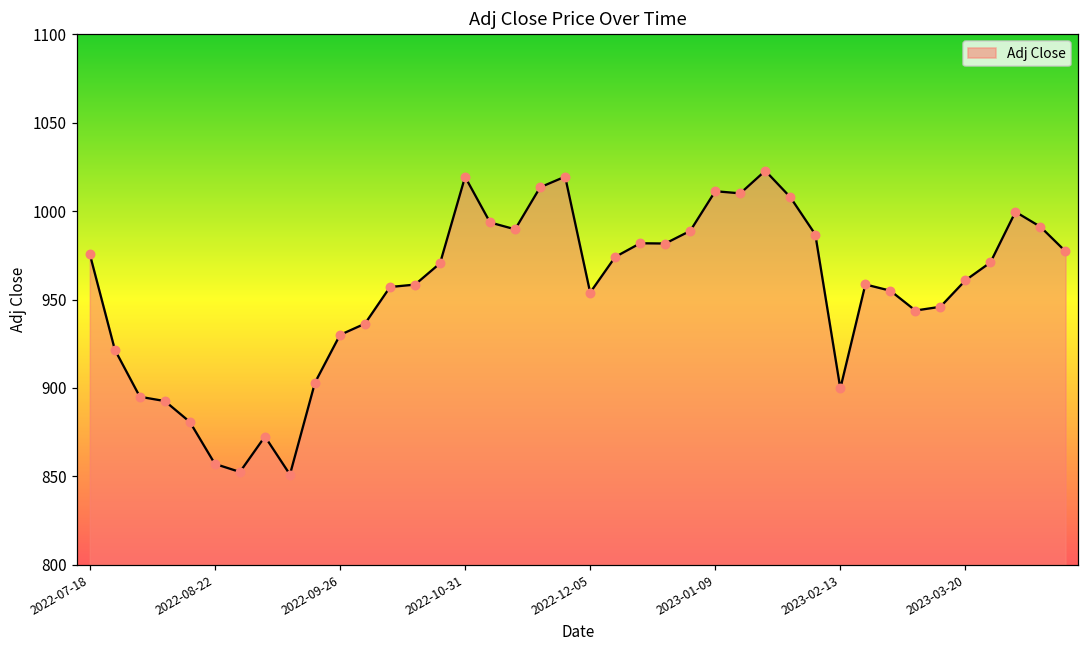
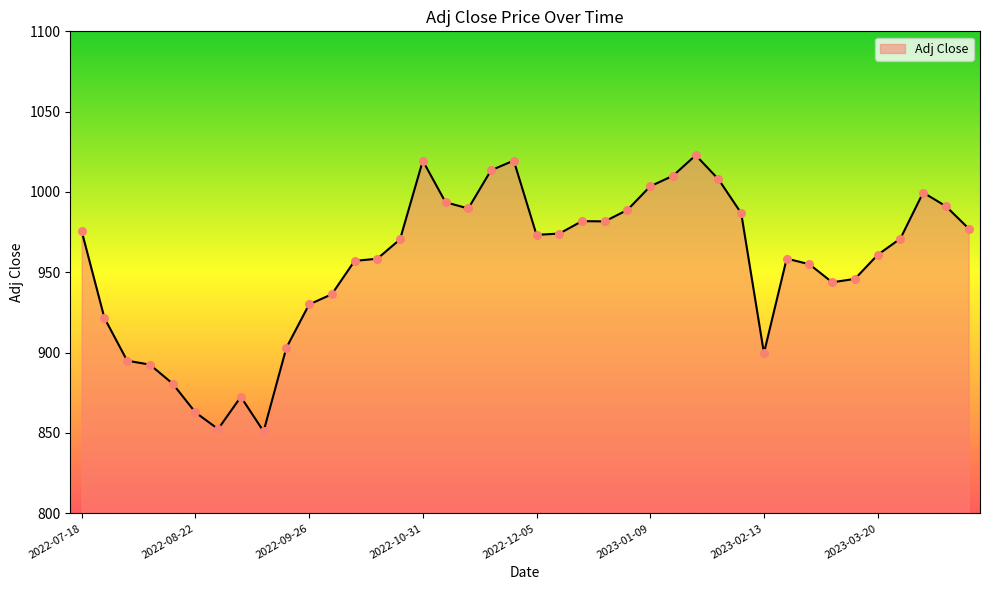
  {
    "2022-07-18": 976,
-   "2022-08-22": 857,
+   "2022-08-22": 863,
    "2022-09-26": 930,
    "2022-10-31": 1019,
-   "2022-12-05": 954,
-   "2023-01-09": 1011,
+   "2022-12-05": 973,
+   "2023-01-09": 1004,
    "2023-02-13": 900,
    "2023-03-20": 961
  }
